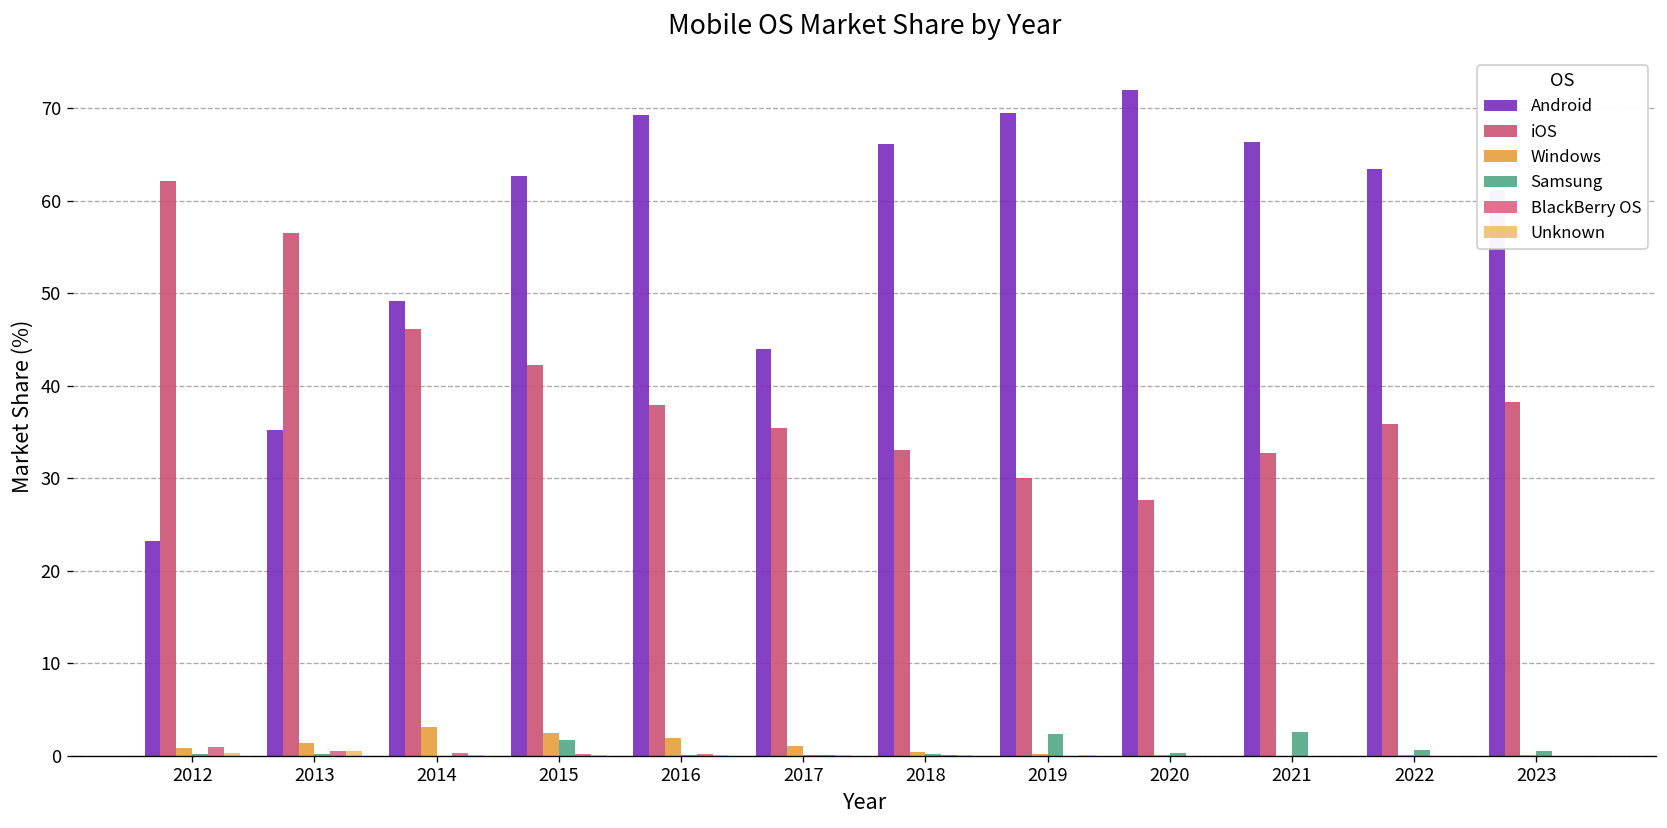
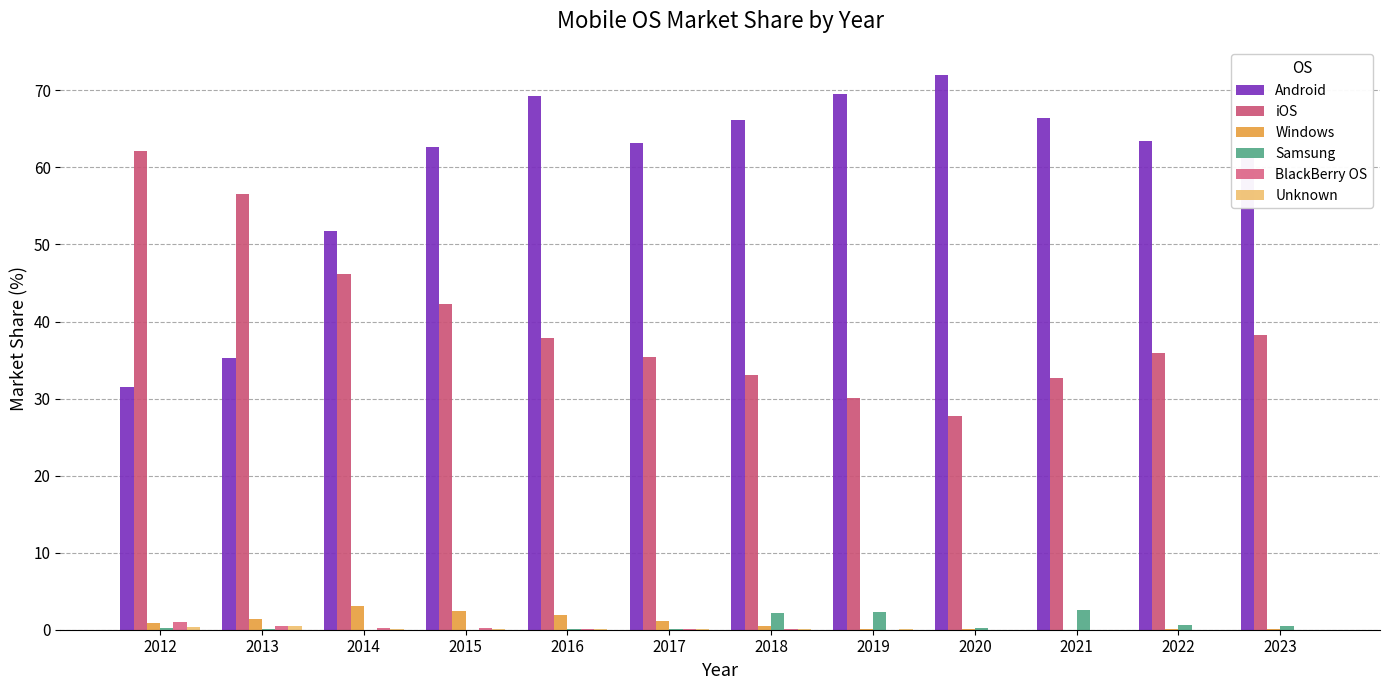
  {
    "Android": {
-     "2012": 23,
+     "2012": 32,
      "2013": 35,
-     "2014": 49,
+     "2014": 52,
      "2015": 63,
      "2016": 69,
-     "2017": 44,
+     "2017": 63,
      "2018": 66,
      "2019": 70,
      "2020": 72,
      "2021": 66,
      "2022": 63
    },
    "Samsung": {
-     "2015": 2,
-     "2018": 0,
+     "2015": 0,
+     "2018": 2,
      "2019": 2,
      "2021": 3,
      "2022": 1,
      "2023": 0
    }
  }
